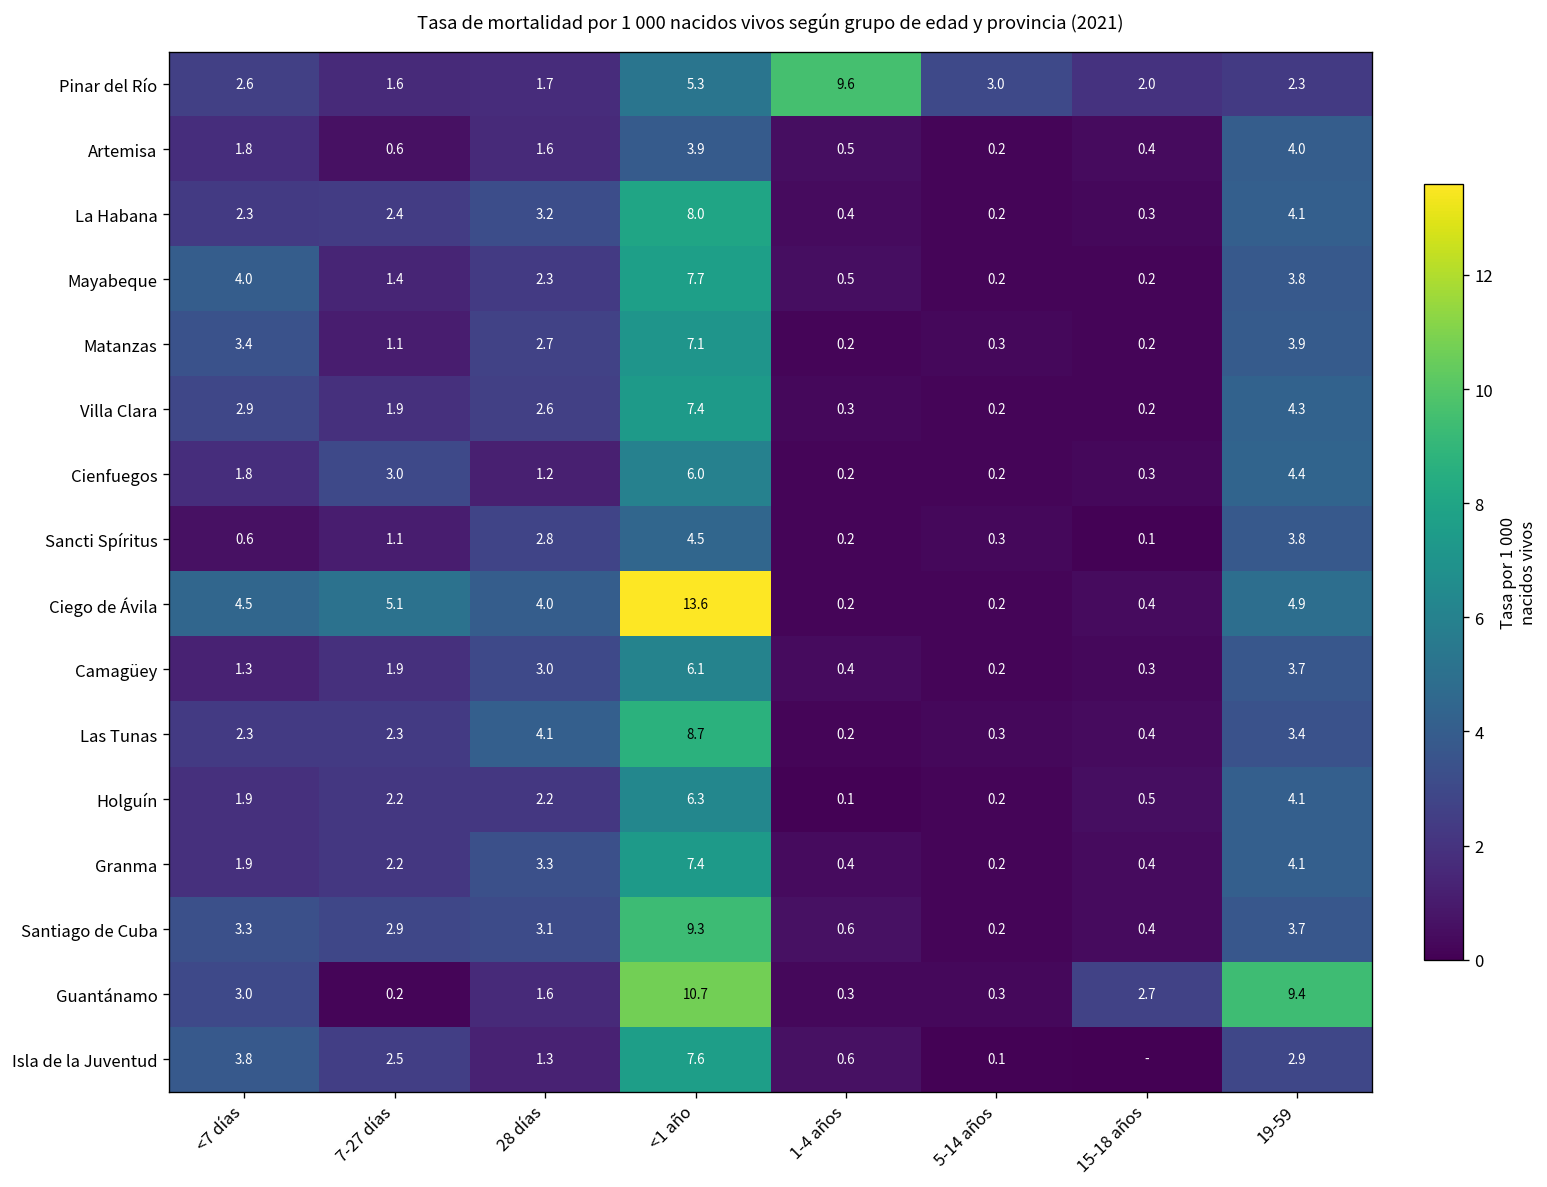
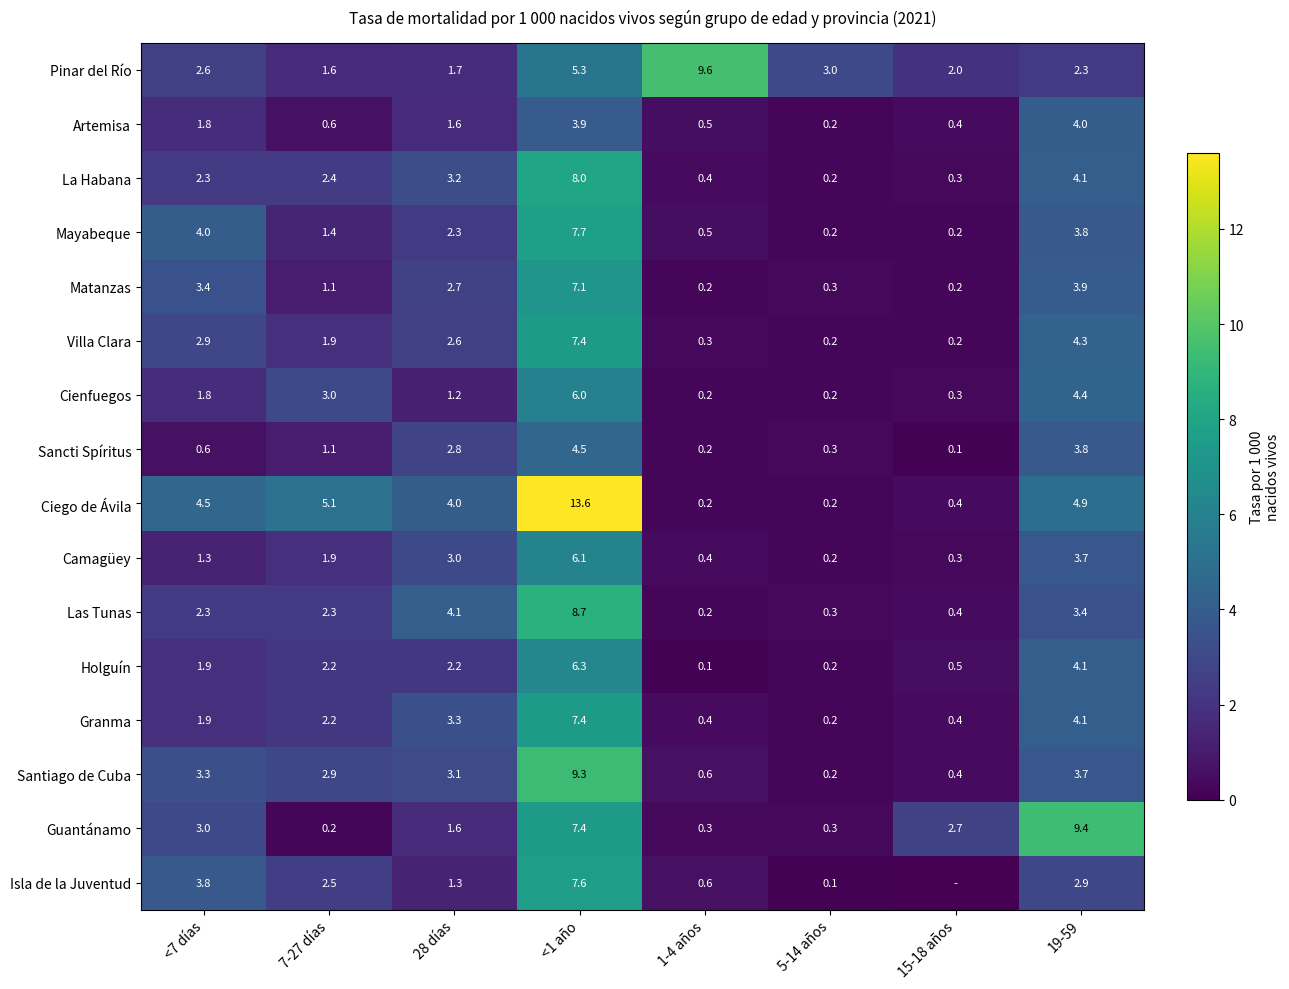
  {
    "Pinar del Río": {
      "<7 días": 2.6,
      "7-27 días": 1.6,
      "28 días": 1.7,
      "<1 año": 5.3,
      "1-4 años": 9.6,
      "5-14 años": 3.0,
      "15-18 años": 2.0,
      "19-59": 2.3
    },
    "Artemisa": {
      "<7 días": 1.8,
      "7-27 días": 0.6,
      "28 días": 1.6,
      "<1 año": 3.9,
      "1-4 años": 0.5,
      "5-14 años": 0.2,
      "15-18 años": 0.4,
      "19-59": 4.0
    },
    "La Habana": {
      "<7 días": 2.3,
      "7-27 días": 2.4,
      "28 días": 3.2,
      "<1 año": 8.0,
      "1-4 años": 0.4,
      "5-14 años": 0.2,
      "15-18 años": 0.3,
      "19-59": 4.1
    },
    "Mayabeque": {
      "<7 días": 4.0,
      "7-27 días": 1.4,
      "28 días": 2.3,
      "<1 año": 7.7,
      "1-4 años": 0.5,
      "5-14 años": 0.2,
      "15-18 años": 0.2,
      "19-59": 3.8
    },
    "Matanzas": {
      "<7 días": 3.4,
      "7-27 días": 1.1,
      "28 días": 2.7,
      "<1 año": 7.1,
      "1-4 años": 0.2,
      "5-14 años": 0.3,
      "15-18 años": 0.2,
      "19-59": 3.9
    },
    "Villa Clara": {
      "<7 días": 2.9,
      "7-27 días": 1.9,
      "28 días": 2.6,
      "<1 año": 7.4,
      "1-4 años": 0.3,
      "5-14 años": 0.2,
      "15-18 años": 0.2,
      "19-59": 4.3
    },
    "Cienfuegos": {
      "<7 días": 1.8,
      "7-27 días": 3.0,
      "28 días": 1.2,
      "<1 año": 6.0,
      "1-4 años": 0.2,
      "5-14 años": 0.2,
      "15-18 años": 0.3,
      "19-59": 4.4
    },
    "Sancti Spíritus": {
      "<7 días": 0.6,
      "7-27 días": 1.1,
      "28 días": 2.8,
      "<1 año": 4.5,
      "1-4 años": 0.2,
      "5-14 años": 0.3,
      "15-18 años": 0.1,
      "19-59": 3.8
    },
    "Ciego de Ávila": {
      "<7 días": 4.5,
      "7-27 días": 5.1,
      "28 días": 4.0,
      "<1 año": 13.6,
      "1-4 años": 0.2,
      "5-14 años": 0.2,
      "15-18 años": 0.4,
      "19-59": 4.9
    },
    "Camagüey": {
      "<7 días": 1.3,
      "7-27 días": 1.9,
      "28 días": 3.0,
      "<1 año": 6.1,
      "1-4 años": 0.4,
      "5-14 años": 0.2,
      "15-18 años": 0.3,
      "19-59": 3.7
    },
    "Las Tunas": {
      "<7 días": 2.3,
      "7-27 días": 2.3,
      "28 días": 4.1,
      "<1 año": 8.7,
      "1-4 años": 0.2,
      "5-14 años": 0.3,
      "15-18 años": 0.4,
      "19-59": 3.4
    },
    "Holguín": {
      "<7 días": 1.9,
      "7-27 días": 2.2,
      "28 días": 2.2,
      "<1 año": 6.3,
      "1-4 años": 0.1,
      "5-14 años": 0.2,
      "15-18 años": 0.5,
      "19-59": 4.1
    },
    "Granma": {
      "<7 días": 1.9,
      "7-27 días": 2.2,
      "28 días": 3.3,
      "<1 año": 7.4,
      "1-4 años": 0.4,
      "5-14 años": 0.2,
      "15-18 años": 0.4,
      "19-59": 4.1
    },
    "Santiago de Cuba": {
      "<7 días": 3.3,
      "7-27 días": 2.9,
      "28 días": 3.1,
      "<1 año": 9.3,
      "1-4 años": 0.6,
      "5-14 años": 0.2,
      "15-18 años": 0.4,
      "19-59": 3.7
    },
    "Guantánamo": {
      "<7 días": 3.0,
      "7-27 días": 0.2,
      "28 días": 1.6,
-     "<1 año": 10.7,
+     "<1 año": 7.4,
      "1-4 años": 0.3,
      "5-14 años": 0.3,
      "15-18 años": 2.7,
      "19-59": 9.4
    },
    "Isla de la Juventud": {
      "<7 días": 3.8,
      "7-27 días": 2.5,
      "28 días": 1.3,
      "<1 año": 7.6,
      "1-4 años": 0.6,
      "5-14 años": 0.1,
      "19-59": 2.9
    }
  }
